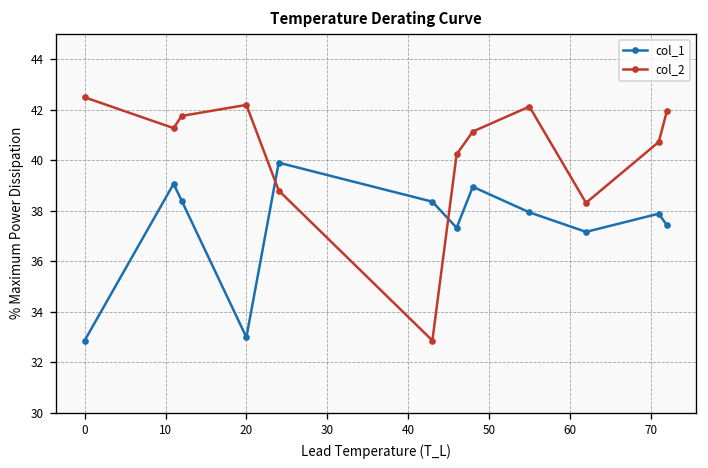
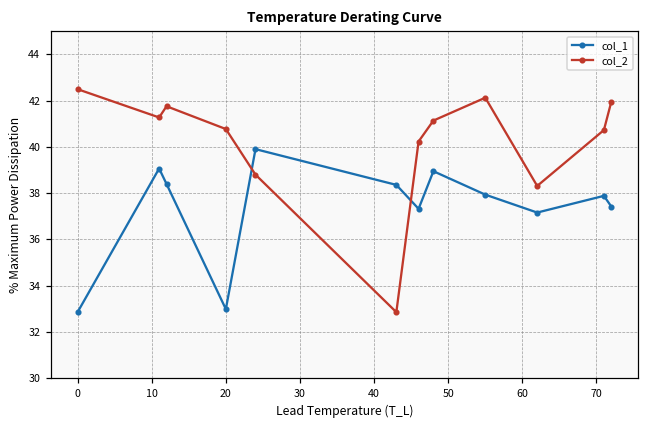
  {
    "col_1": {
      "0": 32.9,
      "20": 33.0
    },
    "col_2": {
      "0": 42.5,
-     "20": 42.2
+     "20": 40.8
    }
  }
